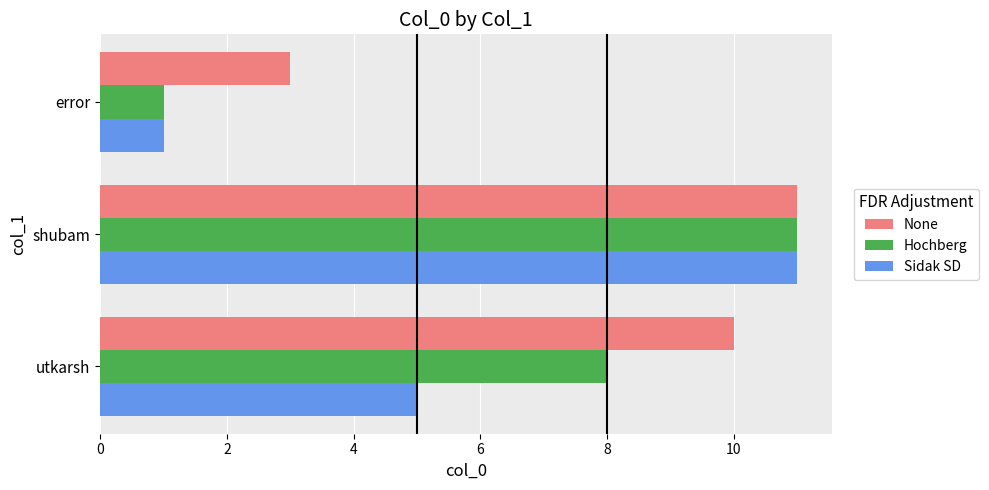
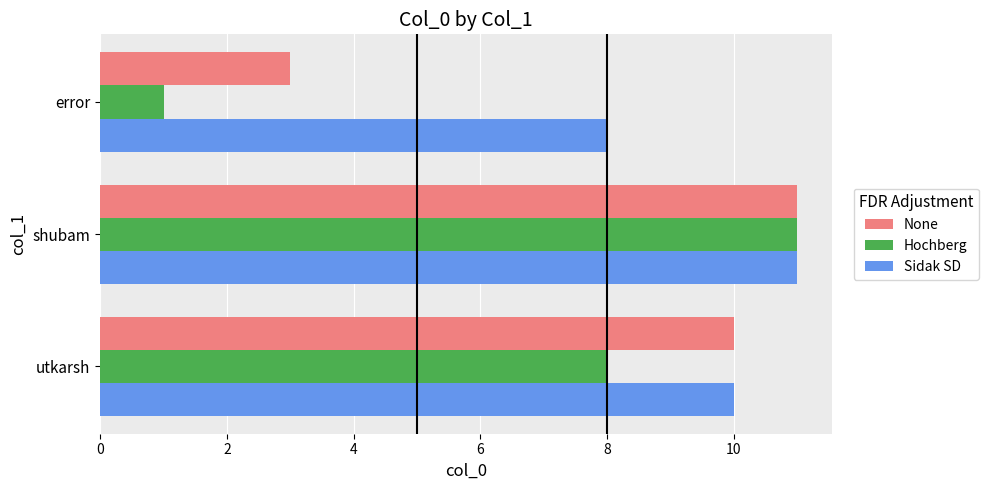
  {
    "None": {
      "error": 3,
      "shubam": 11,
      "utkarsh": 10
    },
    "Hochberg": {
      "error": 1,
      "shubam": 11,
      "utkarsh": 8
    },
    "Sidak SD": {
-     "error": 1,
+     "error": 8,
      "shubam": 11,
-     "utkarsh": 5
+     "utkarsh": 10
    }
  }
